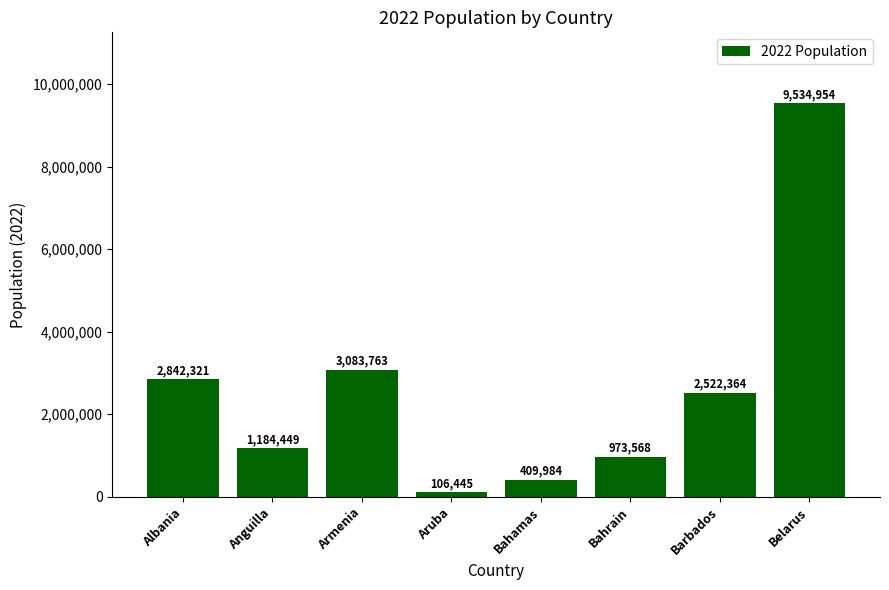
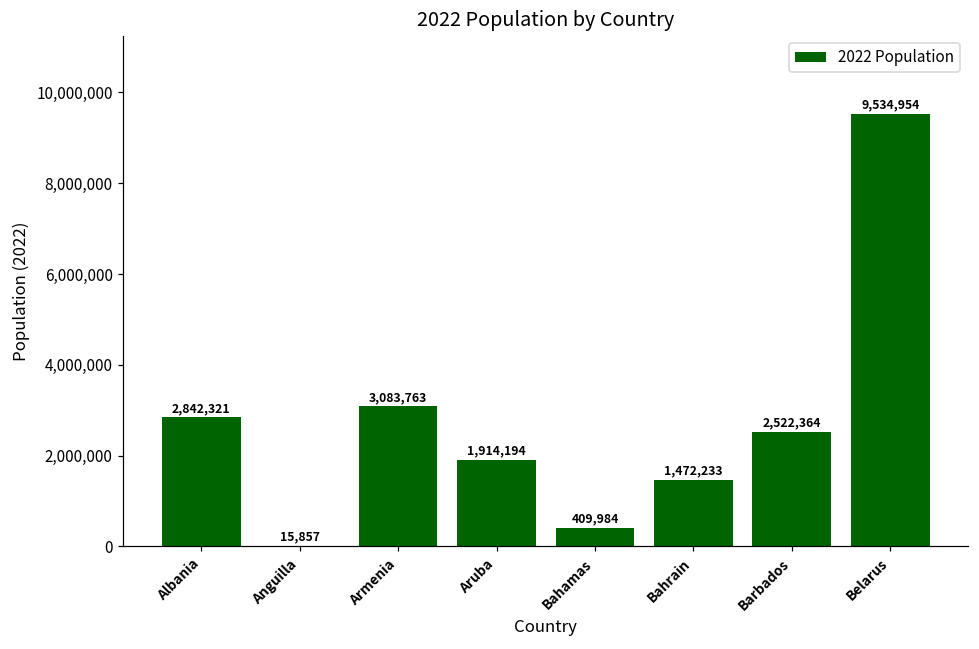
  {
    "Albania": "2,842,321",
-   "Anguilla": "1,184,449",
+   "Anguilla": "15,857",
    "Armenia": "3,083,763",
-   "Aruba": "106,445",
+   "Aruba": "1,914,194",
    "Bahamas": "409,984",
-   "Bahrain": "973,568",
+   "Bahrain": "1,472,233",
    "Barbados": "2,522,364",
    "Belarus": "9,534,954"
  }
